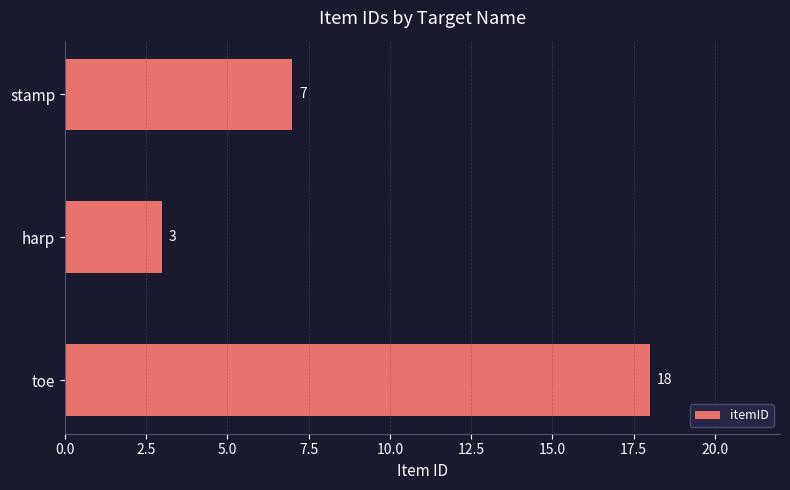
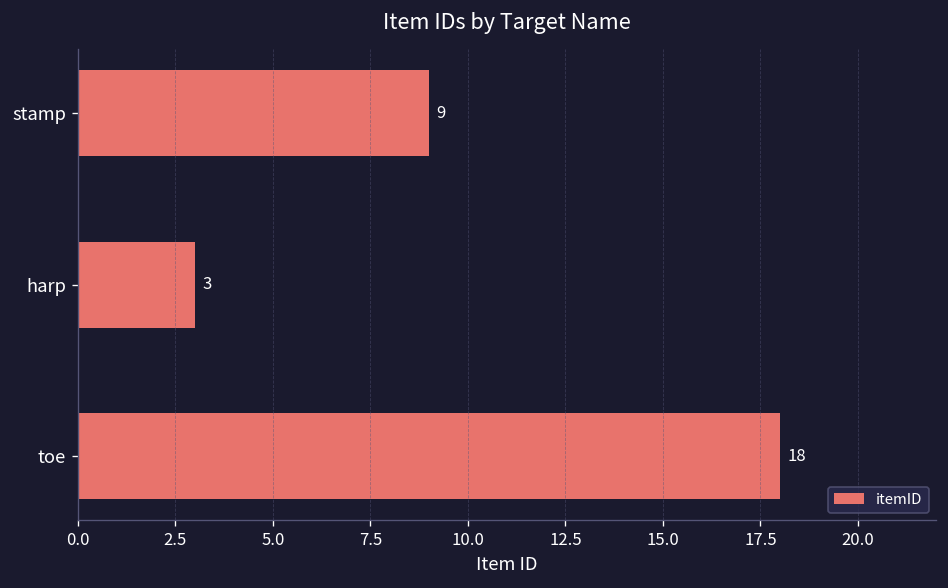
  {
-   "stamp": 7,
+   "stamp": 9,
    "harp": 3,
    "toe": 18
  }
